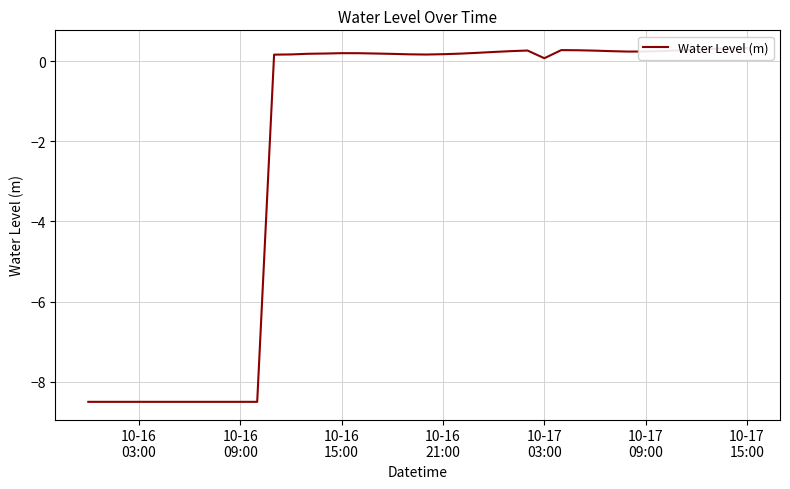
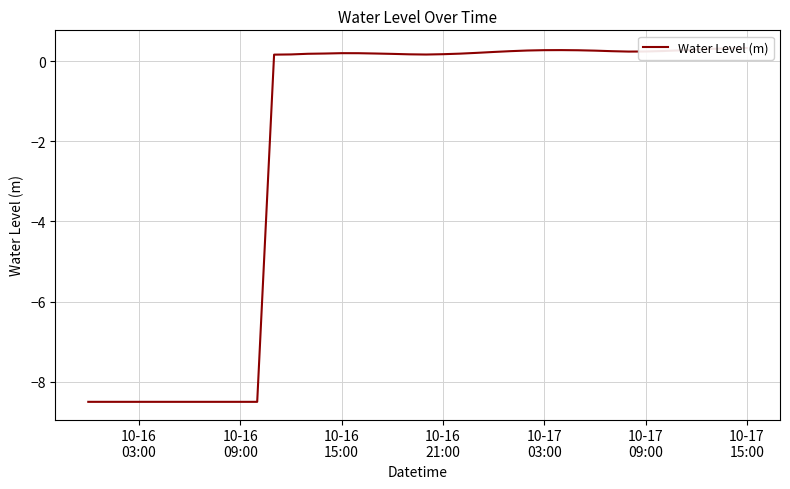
  {
    "10-16 03:00": -8.5,
    "10-16 09:00": -8.5,
    "10-16 15:00": 0.2,
    "10-16 21:00": 0.2,
-   "10-17 03:00": 0.1
+   "10-17 03:00": 0.3
  }
